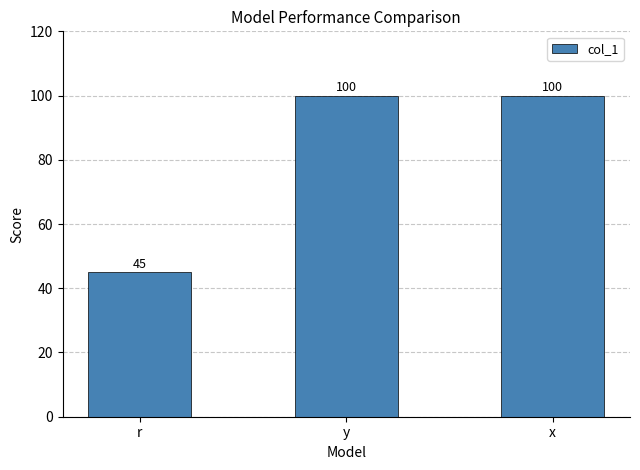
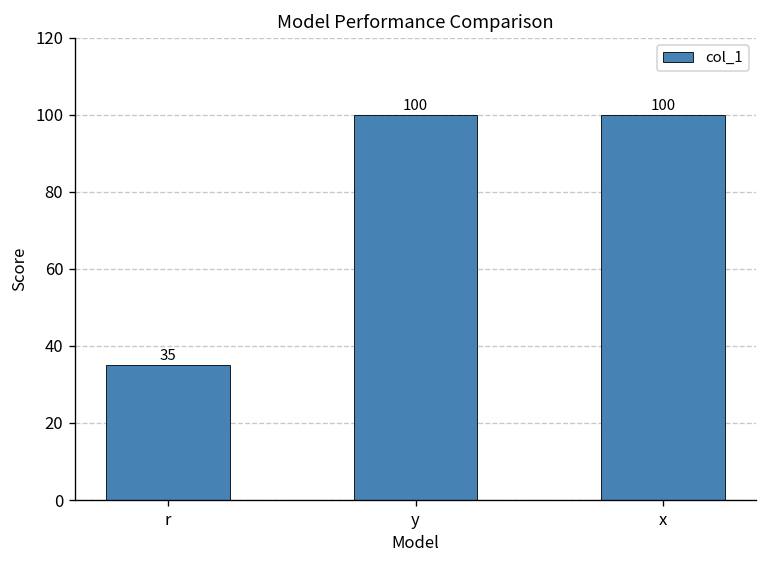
  {
-   "r": 45,
+   "r": 35,
    "y": 100,
    "x": 100
  }
